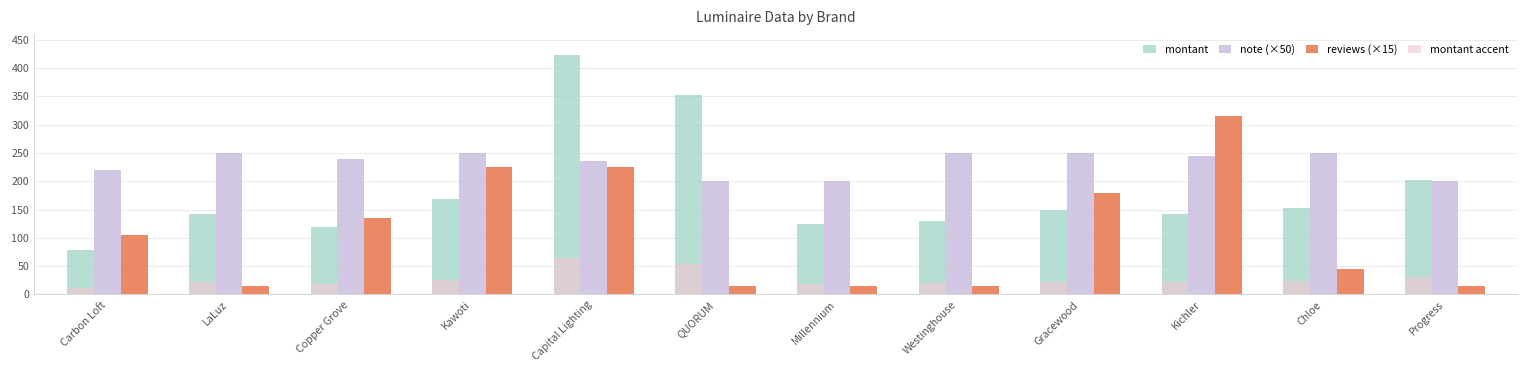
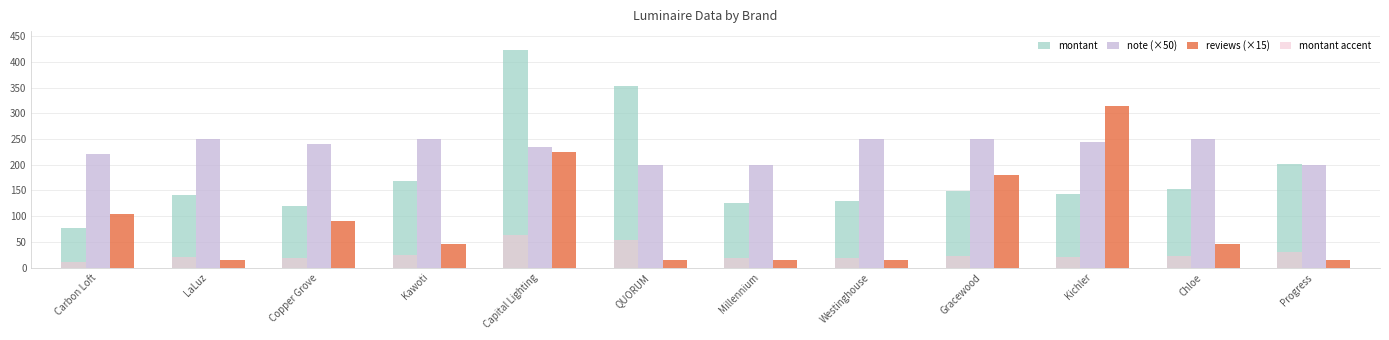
  {
    "reviews (×15)": {
      "Carbon Loft": 110,
      "LaLuz": 20,
-     "Copper Grove": 140,
-     "Kawoti": 230,
+     "Copper Grove": 90,
+     "Kawoti": 50,
      "Capital Lighting": 230,
      "QUORUM": 20,
      "Millennium": 20,
      "Westinghouse": 20,
      "Gracewood": 180,
      "Kichler": 320,
      "Chloe": 50,
      "Progress": 20
    }
  }
